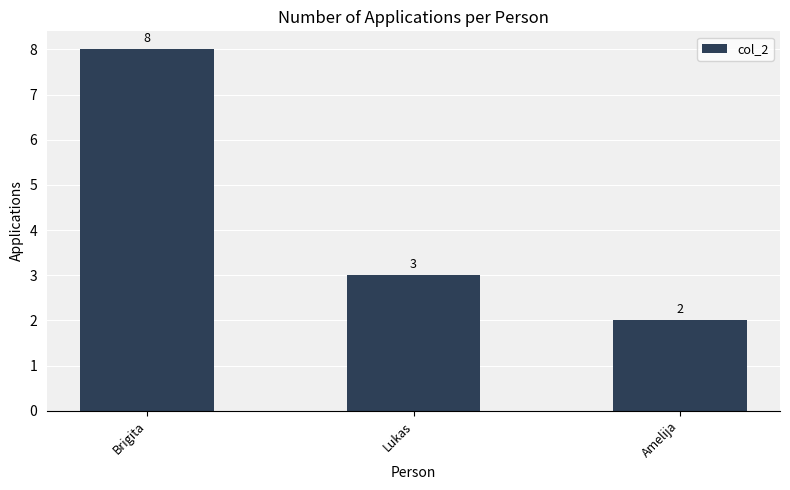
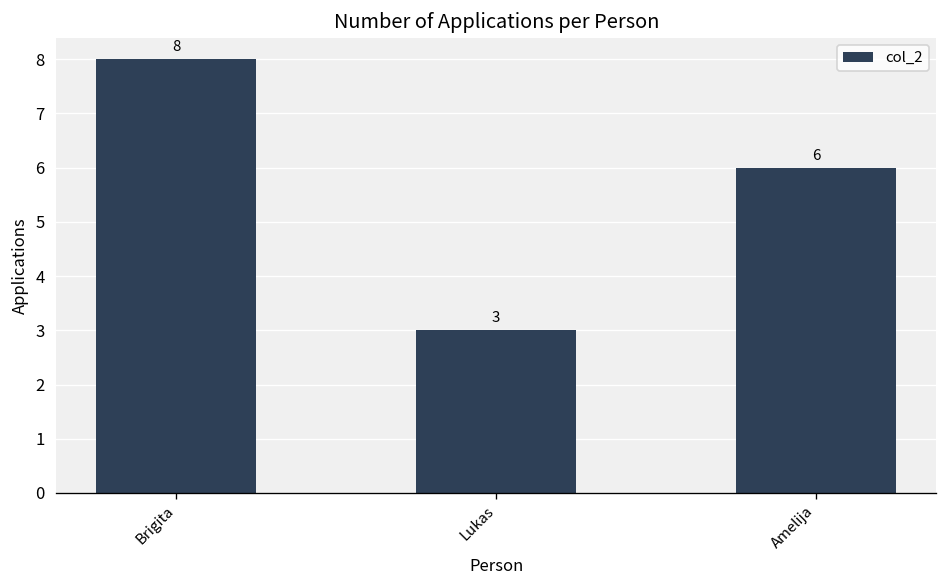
  {
    "Brigita": 8,
    "Lukas": 3,
-   "Amelija": 2
+   "Amelija": 6
  }
